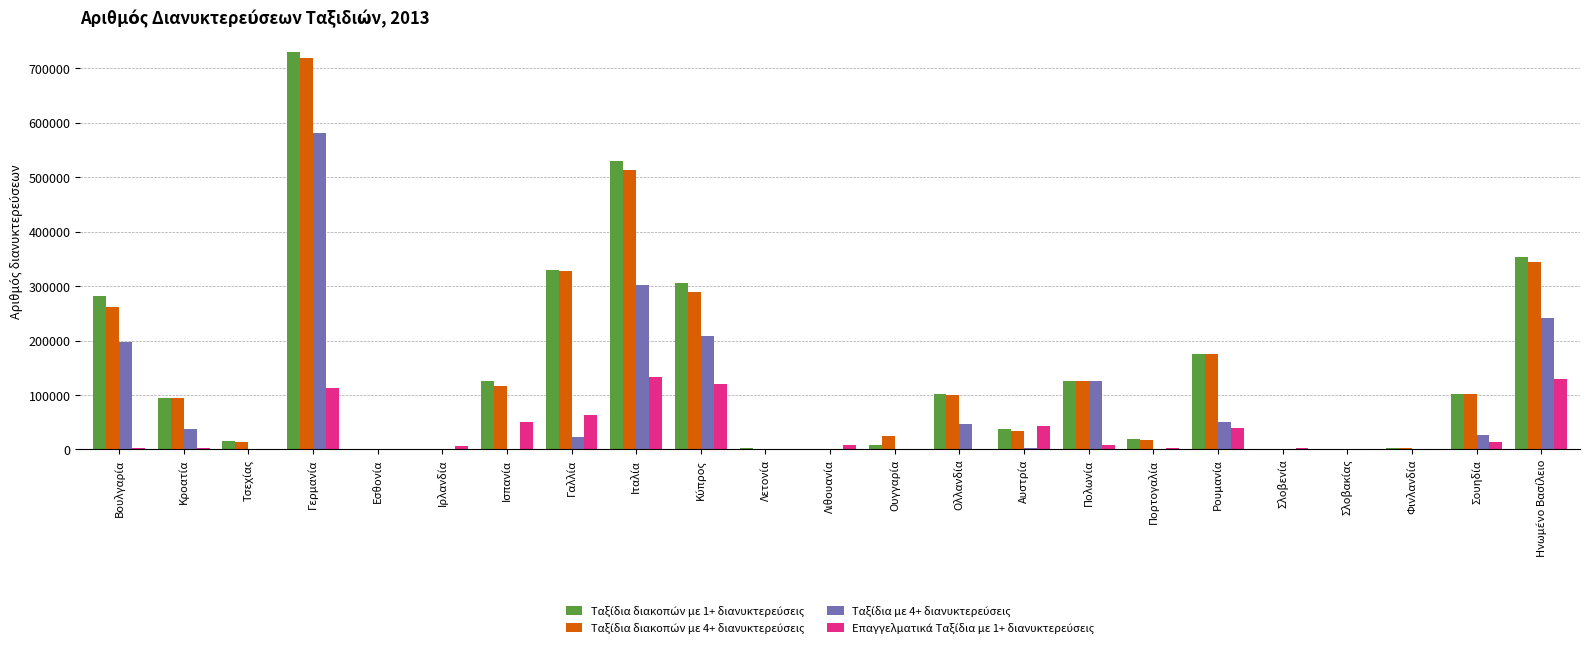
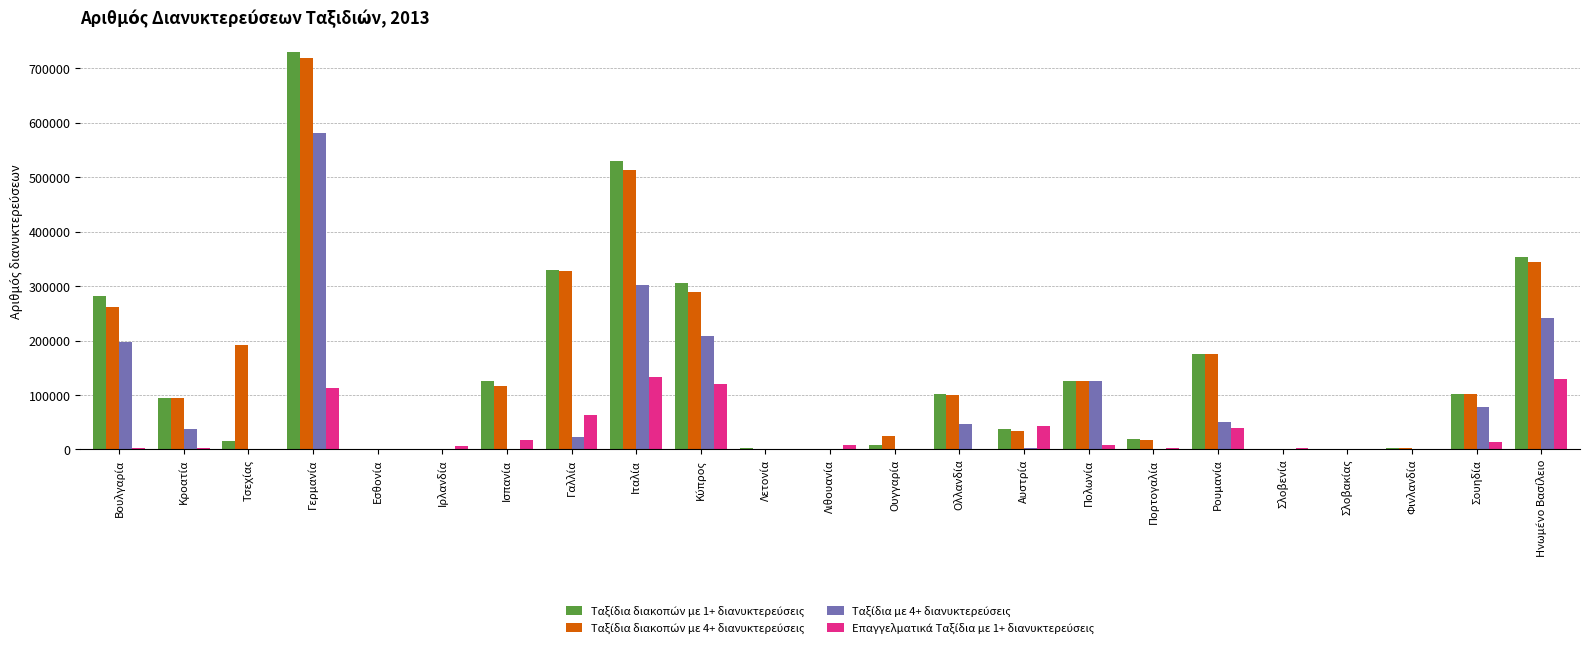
  {
    "Ταξίδια διακοπών με 1+ διανυκτερεύσεις": {
      "Βουλγαρία": 280000,
      "Κροατία": 100000,
      "Τσεχίας": 20000,
      "Γερμανία": 730000,
      "Εσθονία": 0,
      "Ιρλανδία": 0,
      "Ισπανία": 120000,
      "Γαλλία": 330000,
      "Ιταλία": 530000,
      "Κύπρος": 310000,
      "Λιθουανία": 0,
      "Ουγγαρία": 10000,
      "Ολλανδία": 100000,
      "Αυστρία": 40000,
      "Πολωνία": 130000,
      "Πορτογαλία": 20000,
      "Ρουμανία": 170000,
      "Σλοβενία": 0,
      "Σλοβακίας": 0,
      "Σουηδία": 100000,
      "Ηνωμένο Βασίλειο": 350000
    },
    "Ταξίδια διακοπών με 4+ διανυκτερεύσεις": {
      "Βουλγαρία": 260000,
      "Κροατία": 90000,
-     "Τσεχίας": 10000,
+     "Τσεχίας": 190000,
      "Γερμανία": 720000,
      "Εσθονία": 0,
      "Ιρλανδία": 0,
      "Ισπανία": 120000,
      "Γαλλία": 330000,
      "Ιταλία": 510000,
      "Κύπρος": 290000,
      "Λετονία": 0,
      "Λιθουανία": 0,
      "Ουγγαρία": 20000,
      "Ολλανδία": 100000,
      "Αυστρία": 30000,
      "Πολωνία": 130000,
      "Πορτογαλία": 20000,
      "Ρουμανία": 170000,
      "Σλοβενία": 0,
      "Σλοβακίας": 0,
      "Σουηδία": 100000,
      "Ηνωμένο Βασίλειο": 340000
    },
    "Ταξίδια με 4+ διανυκτερεύσεις": {
      "Βουλγαρία": 200000,
      "Κροατία": 40000,
      "Τσεχίας": 0,
      "Γερμανία": 580000,
      "Εσθονία": 0,
      "Ιρλανδία": 0,
      "Ισπανία": 0,
      "Γαλλία": 20000,
      "Ιταλία": 300000,
      "Κύπρος": 210000,
      "Λετονία": 0,
      "Λιθουανία": 0,
      "Ουγγαρία": 0,
      "Ολλανδία": 50000,
      "Πολωνία": 130000,
      "Πορτογαλία": 0,
      "Ρουμανία": 50000,
      "Σλοβενία": 0,
      "Σλοβακίας": 0,
      "Φινλανδία": 0,
-     "Σουηδία": 30000,
+     "Σουηδία": 80000,
      "Ηνωμένο Βασίλειο": 240000
    },
    "Επαγγελματικά Ταξίδια με 1+ διανυκτερεύσεις": {
      "Γερμανία": 110000,
      "Εσθονία": 0,
      "Ιρλανδία": 10000,
-     "Ισπανία": 50000,
+     "Ισπανία": 20000,
      "Γαλλία": 60000,
      "Ιταλία": 130000,
      "Κύπρος": 120000,
      "Λετονία": 0,
      "Λιθουανία": 10000,
      "Ολλανδία": 0,
      "Αυστρία": 40000,
      "Πολωνία": 10000,
      "Ρουμανία": 40000,
      "Σλοβακίας": 0,
      "Φινλανδία": 0,
      "Σουηδία": 10000,
      "Ηνωμένο Βασίλειο": 130000
    }
  }
